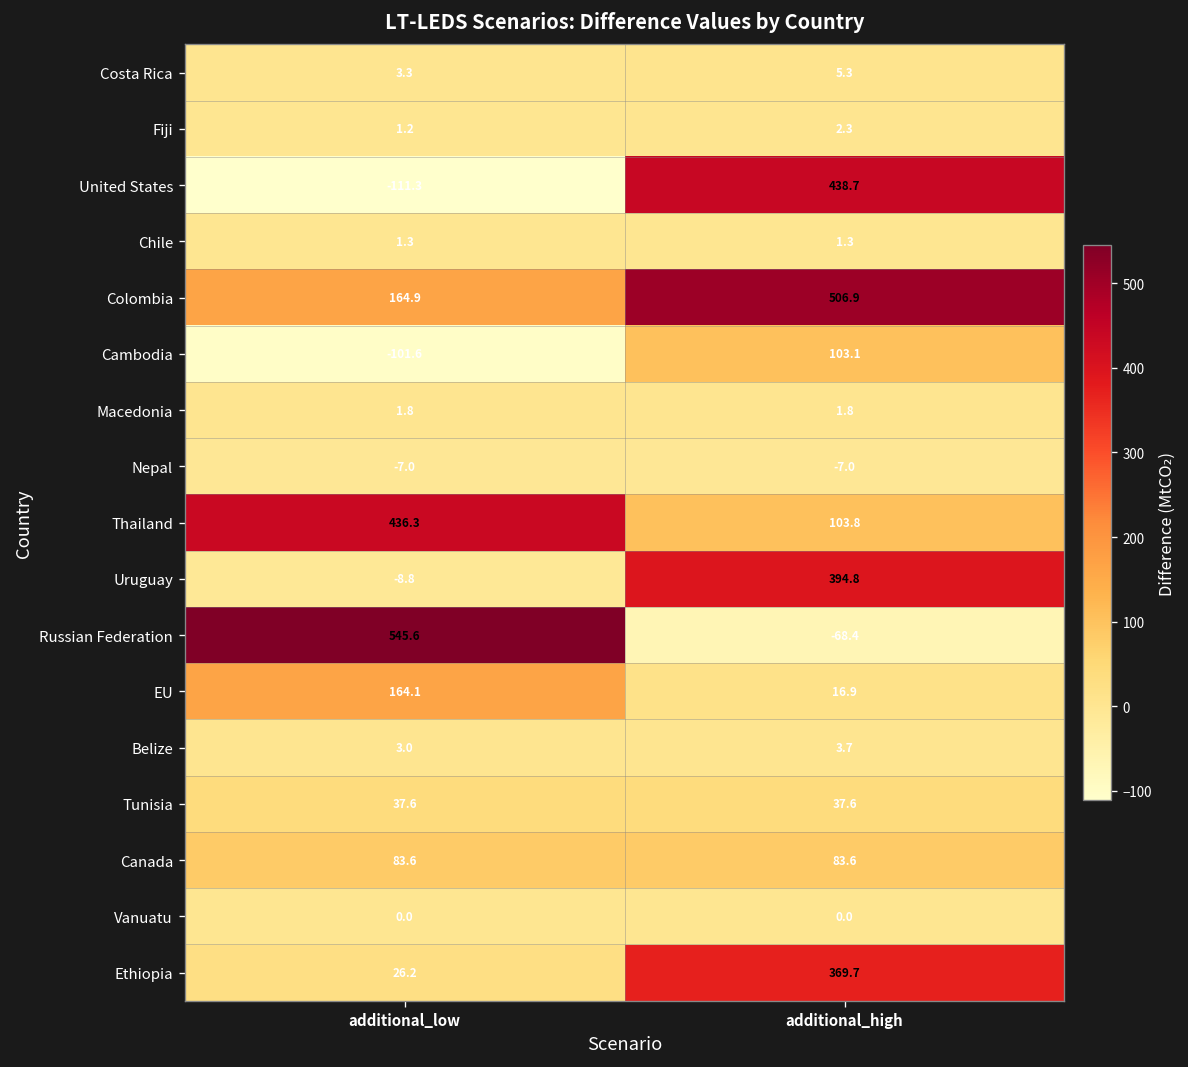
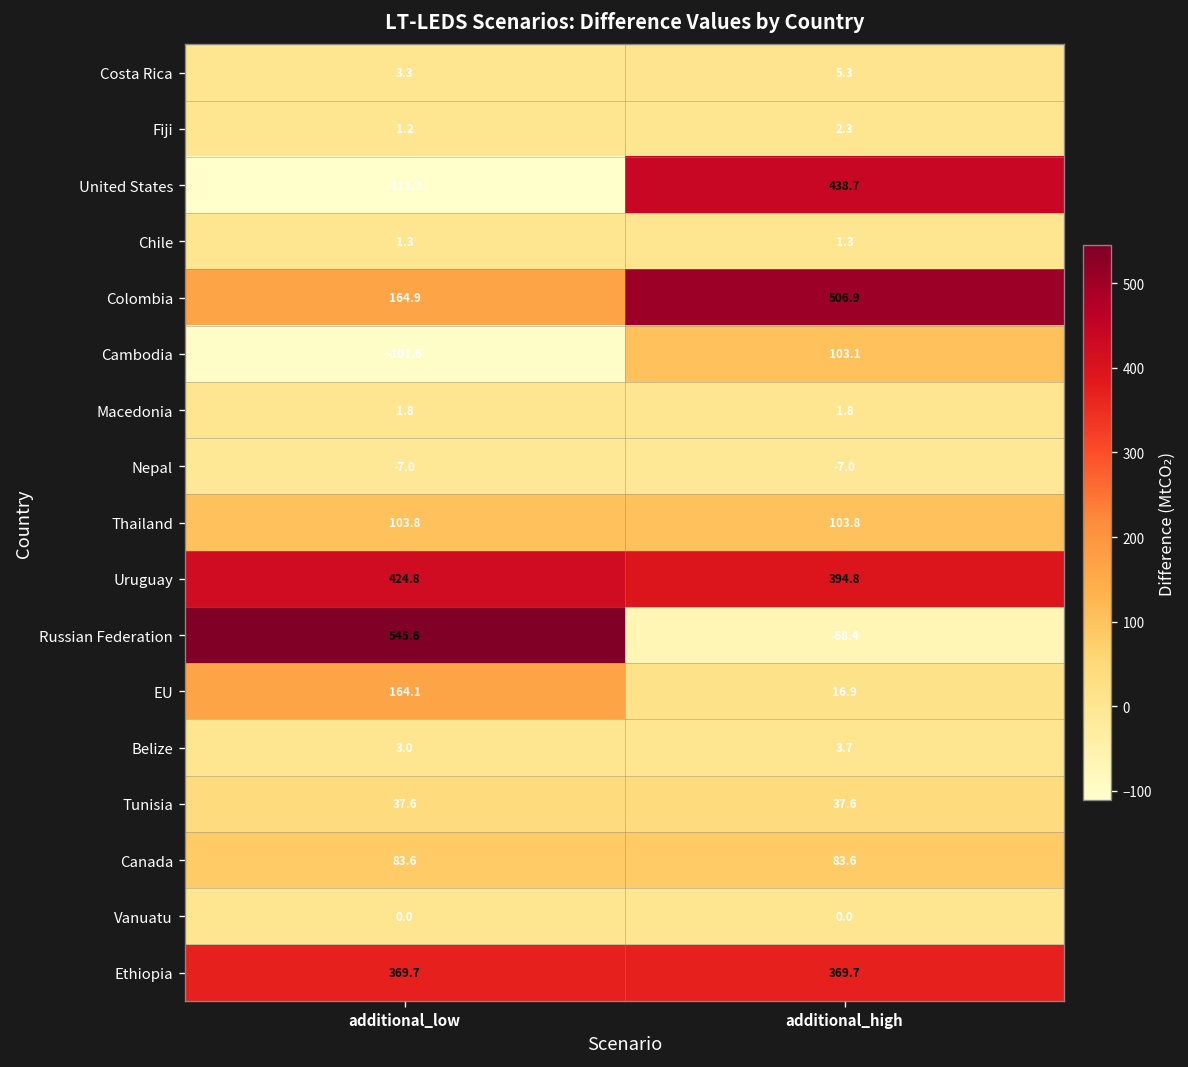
  {
    "Costa Rica": {
      "additional_low": 3.3,
      "additional_high": 5.3
    },
    "Fiji": {
      "additional_low": 1.2,
      "additional_high": 2.3
    },
    "United States": {
      "additional_low": -111.3,
      "additional_high": 438.7
    },
    "Chile": {
      "additional_low": 1.3,
      "additional_high": 1.3
    },
    "Colombia": {
      "additional_low": 164.9,
      "additional_high": 506.9
    },
    "Cambodia": {
      "additional_low": -101.6,
      "additional_high": 103.1
    },
    "Macedonia": {
      "additional_low": 1.8,
      "additional_high": 1.8
    },
    "Nepal": {
      "additional_low": -7.0,
      "additional_high": -7.0
    },
    "Thailand": {
-     "additional_low": 436.3,
+     "additional_low": 103.8,
      "additional_high": 103.8
    },
    "Uruguay": {
-     "additional_low": -8.8,
+     "additional_low": 424.8,
      "additional_high": 394.8
    },
    "Russian Federation": {
      "additional_low": 545.6,
      "additional_high": -68.4
    },
    "EU": {
      "additional_low": 164.1,
      "additional_high": 16.9
    },
    "Belize": {
      "additional_low": 3.0,
      "additional_high": 3.7
    },
    "Tunisia": {
      "additional_low": 37.6,
      "additional_high": 37.6
    },
    "Canada": {
      "additional_low": 83.6,
      "additional_high": 83.6
    },
    "Vanuatu": {
      "additional_low": 0.0,
      "additional_high": 0.0
    },
    "Ethiopia": {
-     "additional_low": 26.2,
+     "additional_low": 369.7,
      "additional_high": 369.7
    }
  }
